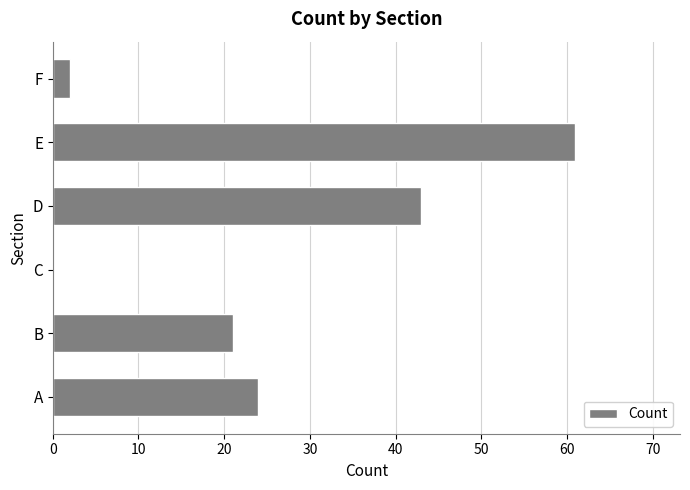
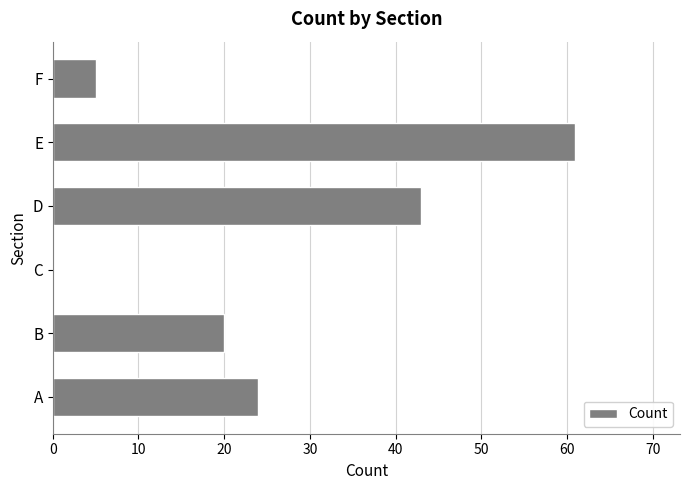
  {
-   "F": 2,
+   "F": 5,
    "E": 61,
    "D": 43,
    "C": 0,
-   "B": 21,
+   "B": 20,
    "A": 24
  }
